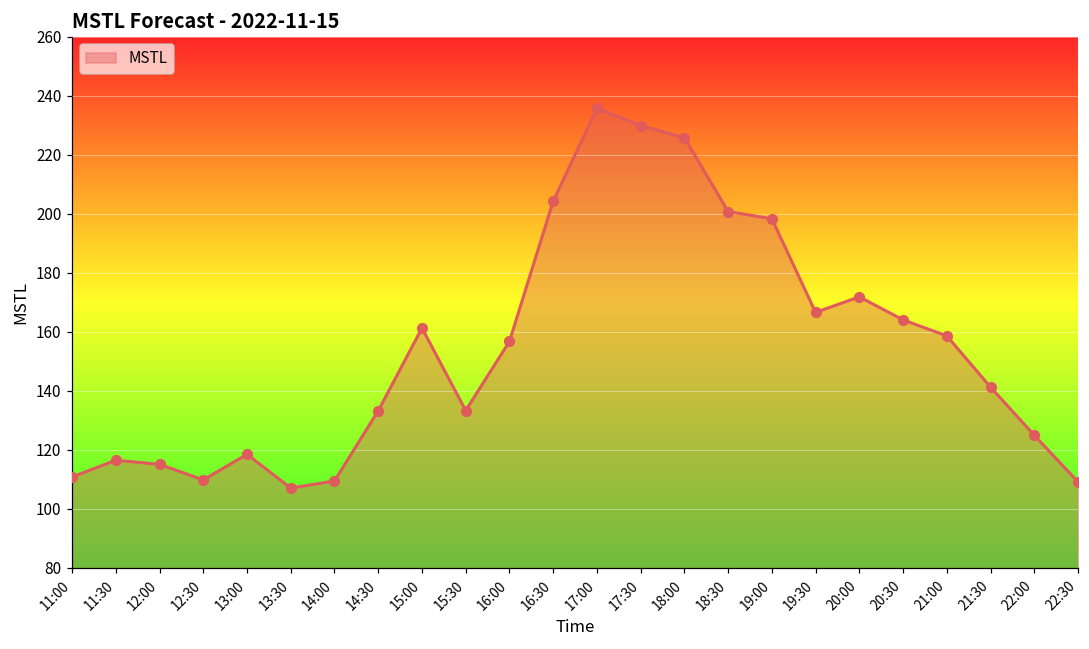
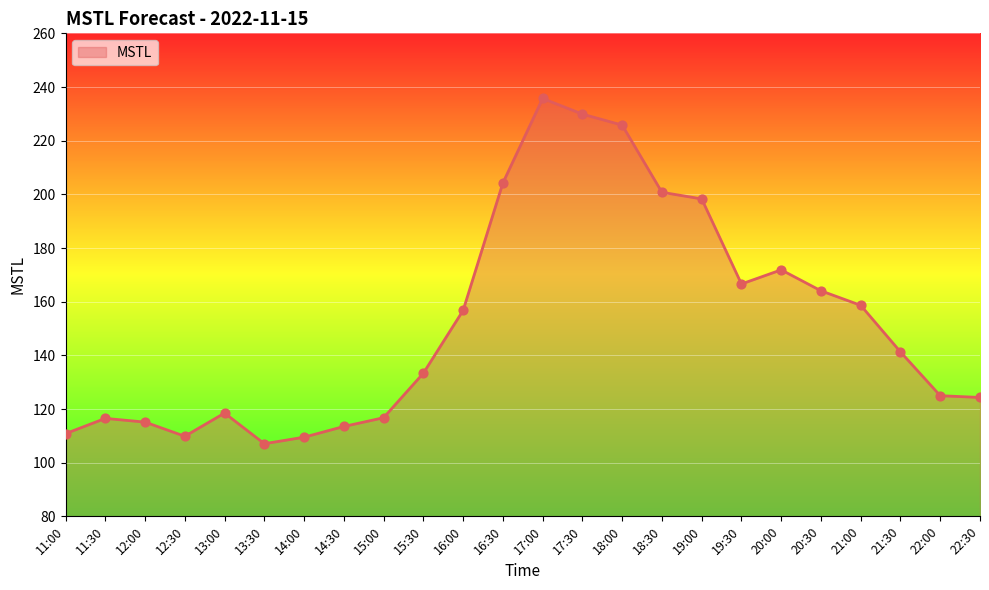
  {
    "11:00": 111,
    "11:30": 117,
    "12:00": 115,
    "12:30": 110,
    "13:00": 118,
    "13:30": 107,
    "14:00": 110,
-   "14:30": 133,
-   "15:00": 161,
+   "14:30": 113,
+   "15:00": 117,
    "15:30": 133,
    "16:00": 157,
    "16:30": 204,
    "17:00": 236,
    "17:30": 230,
    "18:00": 226,
    "18:30": 201,
    "19:00": 198,
    "19:30": 167,
    "20:00": 172,
    "20:30": 164,
    "21:00": 159,
    "21:30": 141,
    "22:00": 125,
-   "22:30": 109
+   "22:30": 124
  }
